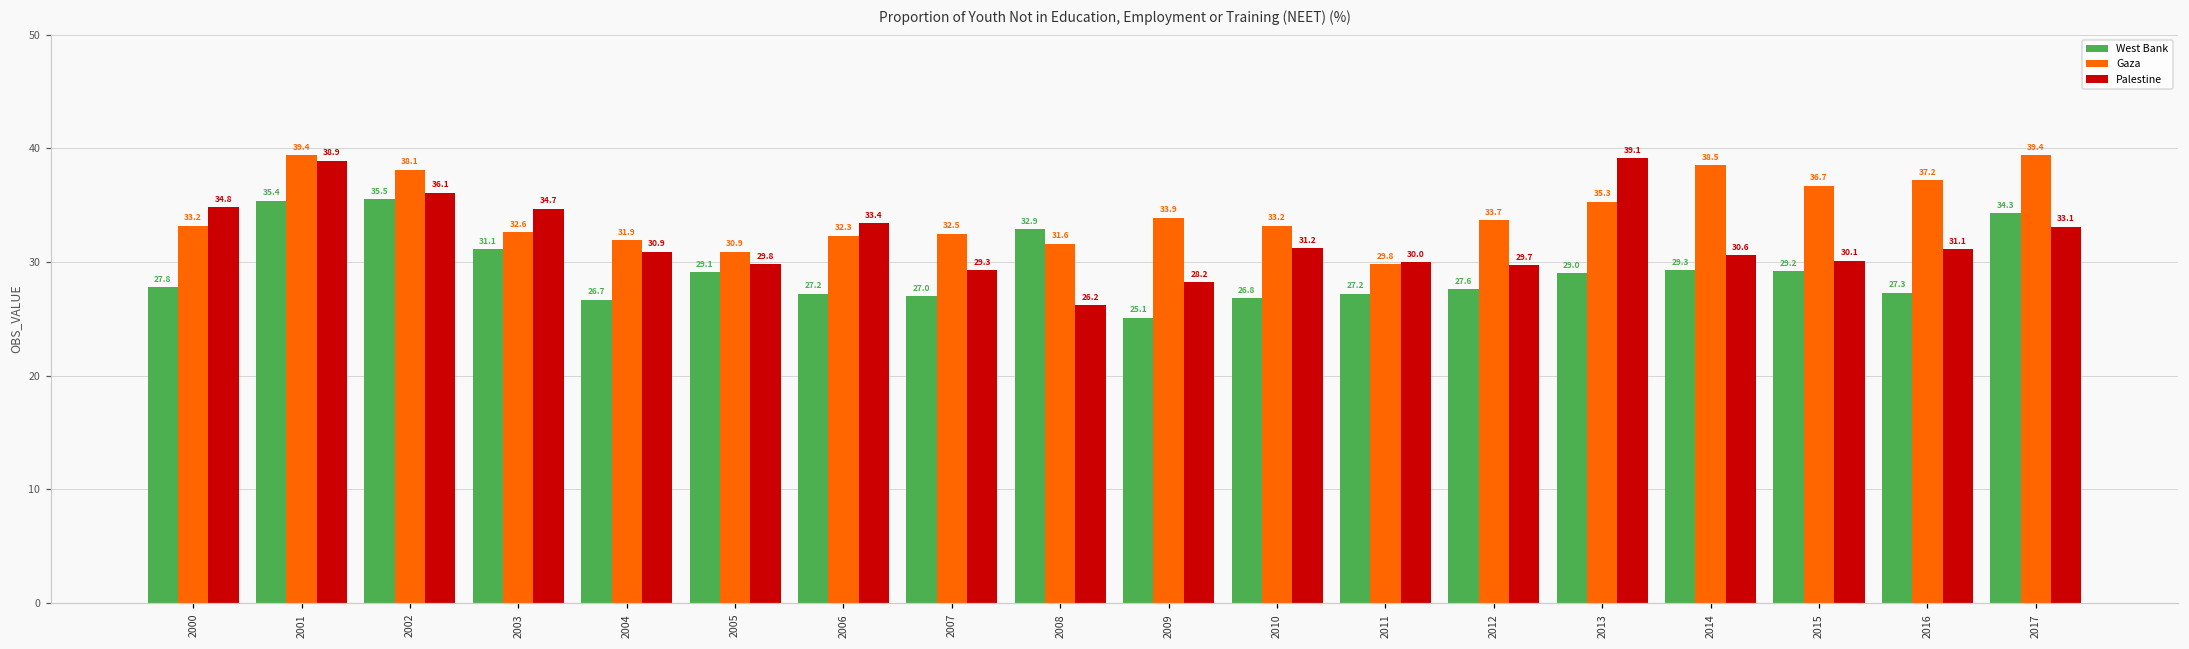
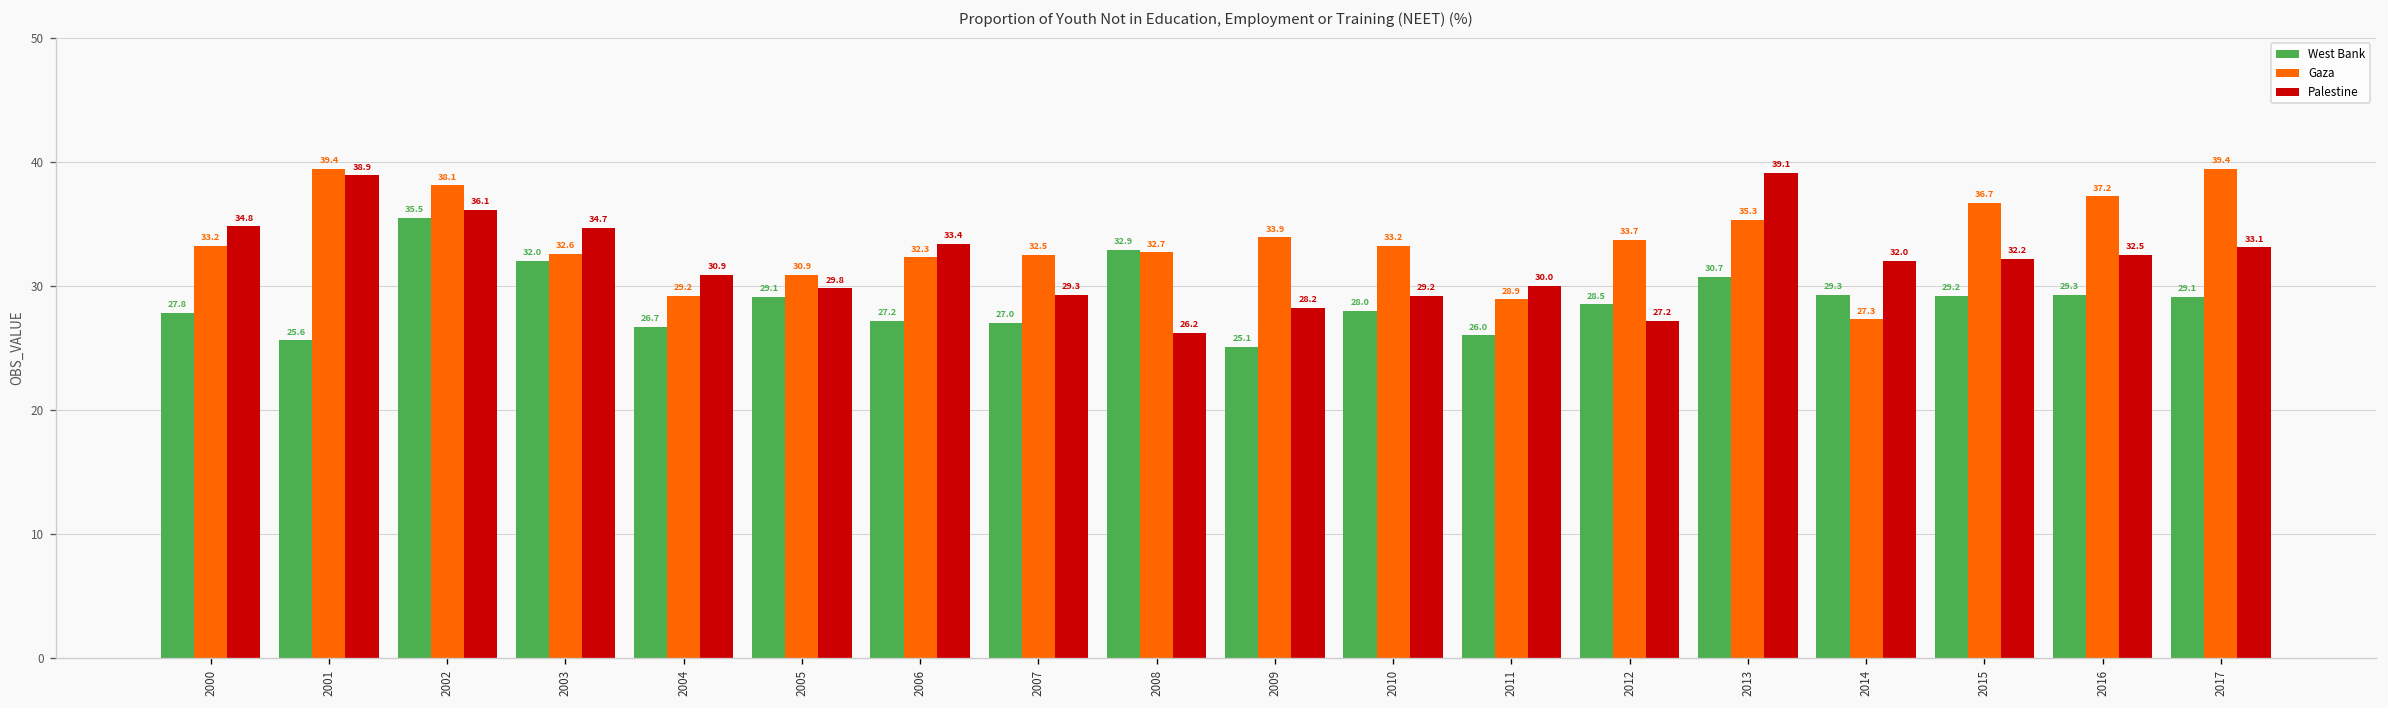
  {
    "West Bank": {
      "2000": 27.8,
-     "2001": 35.4,
+     "2001": 25.6,
      "2002": 35.5,
-     "2003": 31.1,
+     "2003": 32.0,
      "2004": 26.7,
      "2005": 29.1,
      "2006": 27.2,
      "2007": 27.0,
      "2008": 32.9,
      "2009": 25.1,
-     "2010": 26.8,
-     "2011": 27.2,
-     "2012": 27.6,
-     "2013": 29.0,
+     "2010": 28.0,
+     "2011": 26.0,
+     "2012": 28.5,
+     "2013": 30.7,
      "2014": 29.3,
      "2015": 29.2,
-     "2016": 27.3,
-     "2017": 34.3
+     "2016": 29.3,
+     "2017": 29.1
    },
    "Gaza": {
      "2000": 33.2,
      "2001": 39.4,
      "2002": 38.1,
      "2003": 32.6,
-     "2004": 31.9,
+     "2004": 29.2,
      "2005": 30.9,
      "2006": 32.3,
      "2007": 32.5,
-     "2008": 31.6,
+     "2008": 32.7,
      "2009": 33.9,
      "2010": 33.2,
-     "2011": 29.8,
+     "2011": 28.9,
      "2012": 33.7,
      "2013": 35.3,
-     "2014": 38.5,
+     "2014": 27.3,
      "2015": 36.7,
      "2016": 37.2,
      "2017": 39.4
    },
    "Palestine": {
      "2000": 34.8,
      "2001": 38.9,
      "2002": 36.1,
      "2003": 34.7,
      "2004": 30.9,
      "2005": 29.8,
      "2006": 33.4,
      "2007": 29.3,
      "2008": 26.2,
      "2009": 28.2,
-     "2010": 31.2,
+     "2010": 29.2,
      "2011": 30.0,
-     "2012": 29.7,
+     "2012": 27.2,
      "2013": 39.1,
-     "2014": 30.6,
-     "2015": 30.1,
-     "2016": 31.1,
+     "2014": 32.0,
+     "2015": 32.2,
+     "2016": 32.5,
      "2017": 33.1
    }
  }
